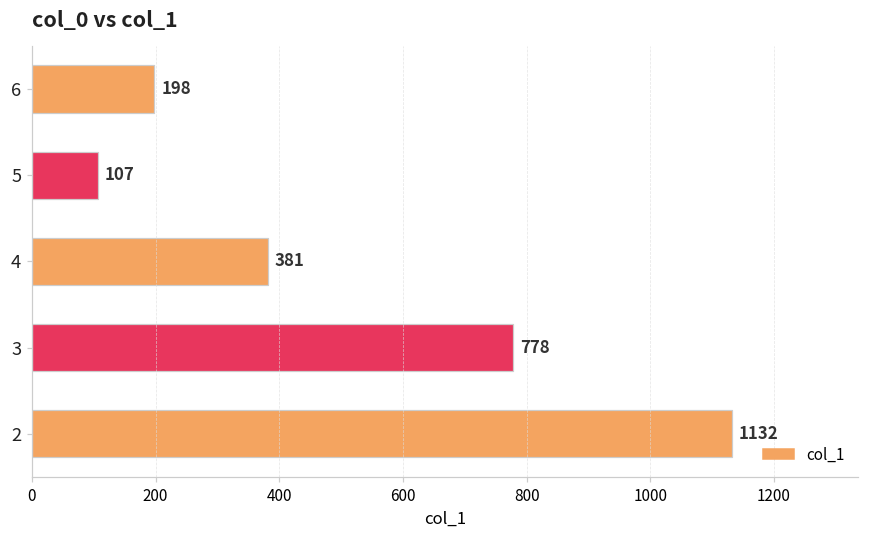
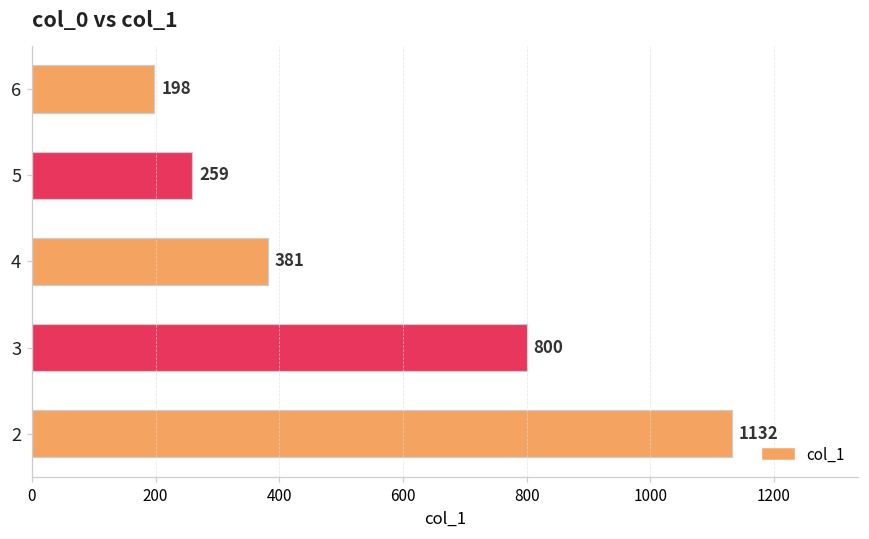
  {
    "6": 198,
-   "5": 107,
+   "5": 259,
    "4": 381,
-   "3": 778,
+   "3": 800,
    "2": 1132
  }
